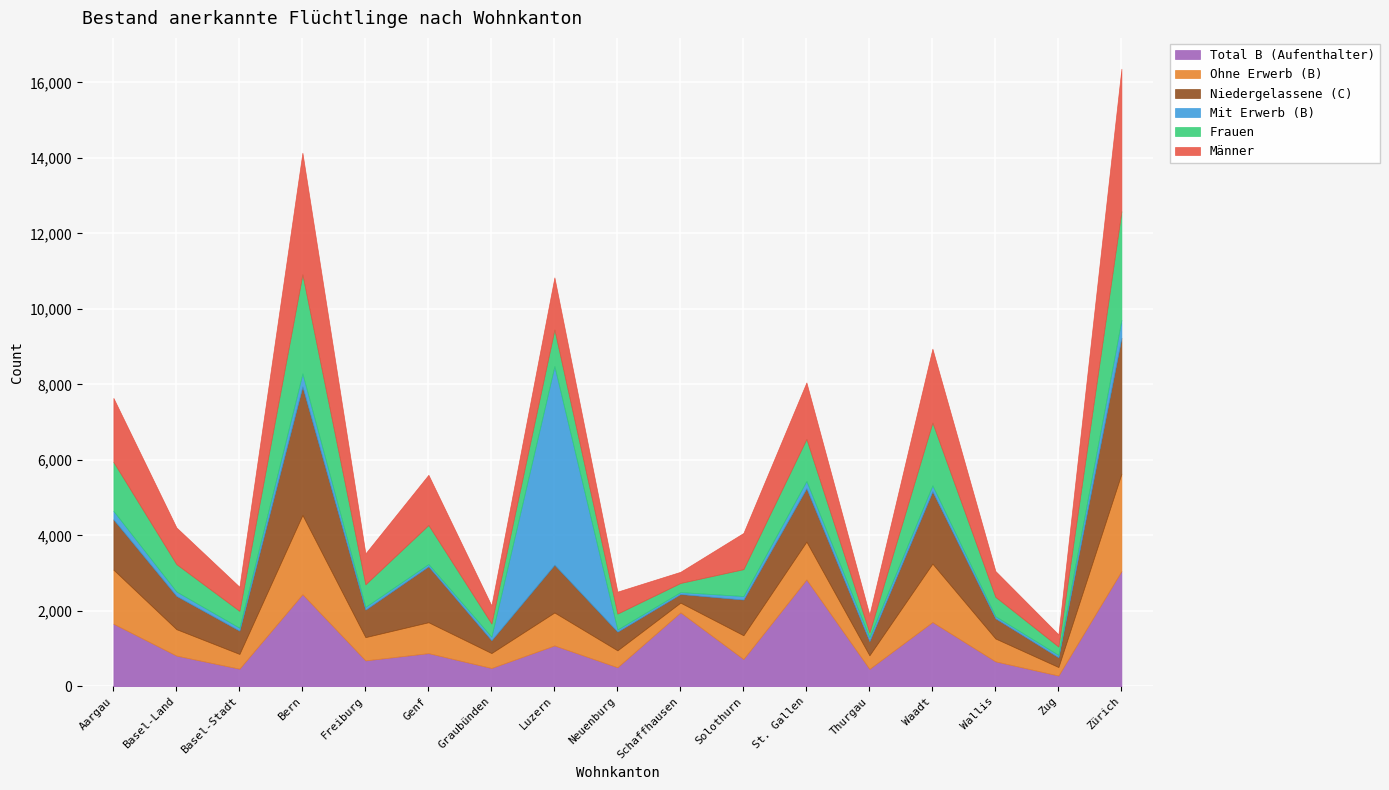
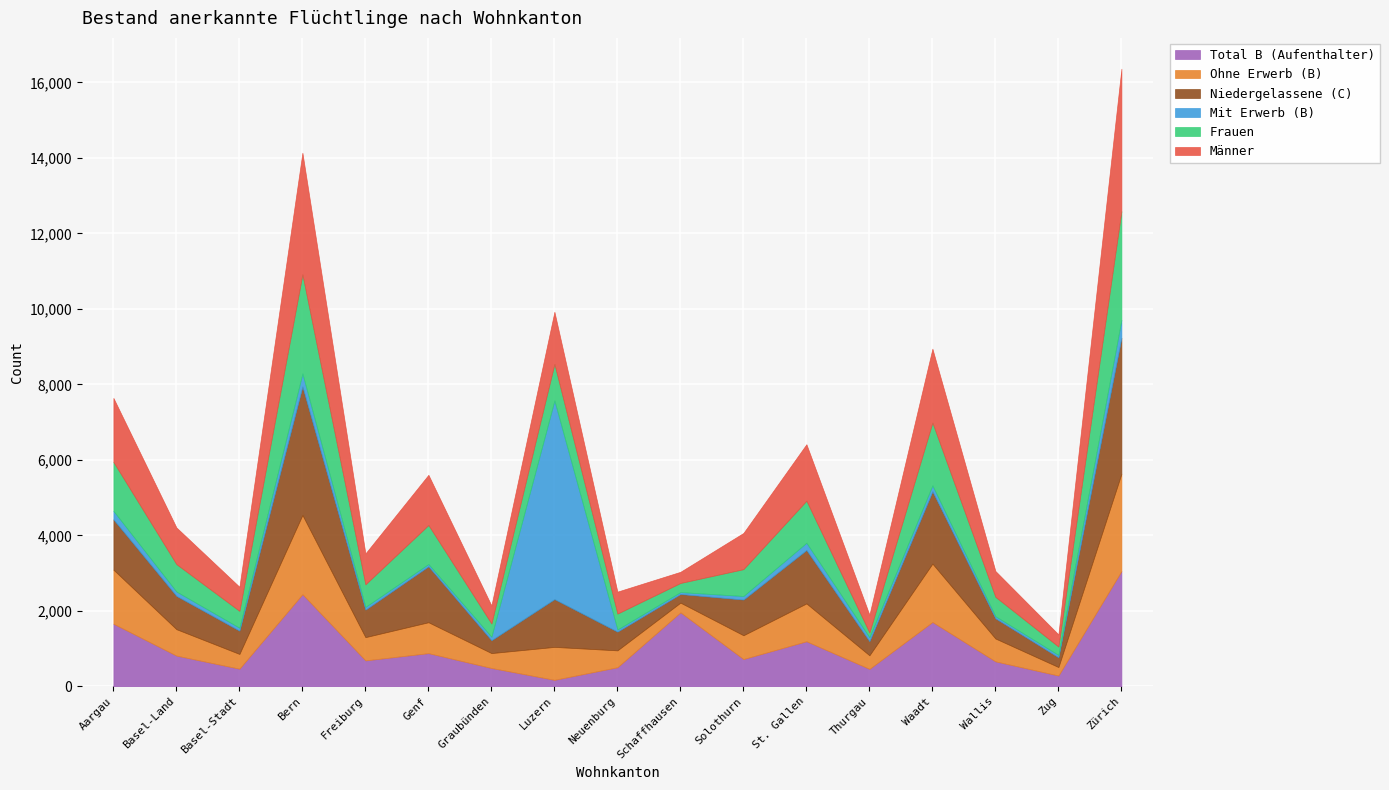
  {
    "Total B (Aufenthalter)": {
      "Aargau": "1,700",
      "Basel-Land": "800",
      "Basel-Stadt": "500",
      "Bern": "2,400",
      "Freiburg": "700",
      "Genf": "900",
      "Graubünden": "500",
-     "Luzern": "1,100",
+     "Luzern": "200",
      "Neuenburg": "500",
      "Schaffhausen": "2,000",
      "Solothurn": "700",
-     "St. Gallen": "2,800",
+     "St. Gallen": "1,200",
      "Thurgau": "500",
      "Waadt": "1,700",
      "Wallis": "700",
      "Zug": "300",
      "Zürich": "3,100"
    },
    "Niedergelassene (C)": {
      "Aargau": "1,300",
      "Basel-Land": "900",
      "Basel-Stadt": "600",
      "Bern": "3,400",
      "Freiburg": "700",
      "Graubünden": "300",
      "Luzern": "1,300",
      "Solothurn": "900",
      "St. Gallen": "1,400",
      "Thurgau": "400",
      "Waadt": "1,900",
      "Zürich": "3,600"
    },
    "Mit Erwerb (B)": {
      "Aargau": "200",
      "Basel-Land": "100",
      "Basel-Stadt": "100",
      "Bern": "300",
      "Freiburg": "100",
      "Graubünden": "100",
      "Luzern": "5,300",
      "Solothurn": "100",
      "St. Gallen": "200",
      "Thurgau": "100",
      "Waadt": "200",
      "Zürich": "500"
    },
    "Frauen": {
      "Aargau": "1,300",
      "Basel-Land": "700",
      "Basel-Stadt": "400",
      "Bern": "2,600",
      "Freiburg": "600",
      "Genf": "1,000",
      "Graubünden": "400",
      "Luzern": "1,000",
      "Neuenburg": "400",
      "Schaffhausen": "200",
      "Solothurn": "700",
      "St. Gallen": "1,100",
      "Thurgau": "100",
      "Waadt": "1,700",
      "Wallis": "500",
      "Zug": "200",
      "Zürich": "2,900"
    }
  }
